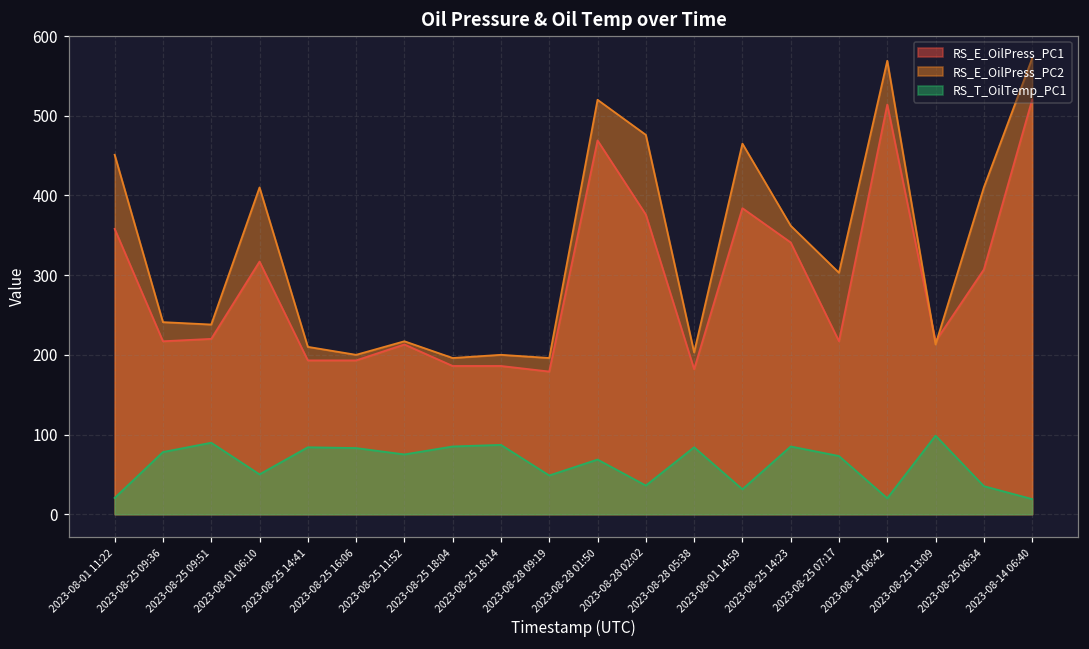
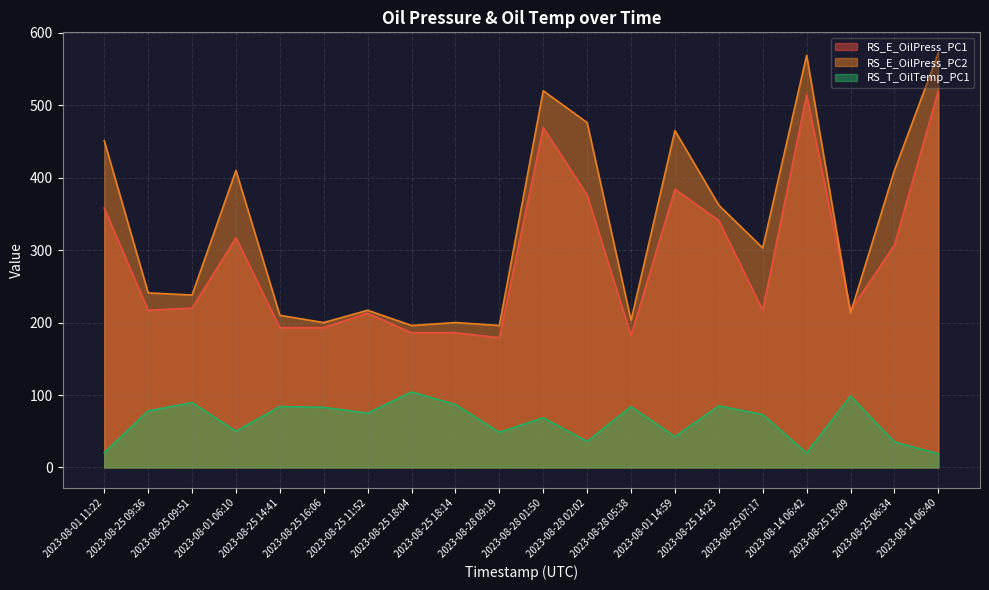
  {
    "RS_T_OilTemp_PC1": {
      "2023-08-01 11:22": 20,
      "2023-08-25 09:36": 80,
      "2023-08-25 09:51": 90,
      "2023-08-01 06:10": 50,
      "2023-08-25 14:41": 80,
      "2023-08-25 16:06": 80,
      "2023-08-25 11:52": 80,
-     "2023-08-25 18:04": 90,
+     "2023-08-25 18:04": 100,
      "2023-08-25 18:14": 90,
      "2023-08-28 09:19": 50,
      "2023-08-28 01:50": 70,
      "2023-08-28 02:02": 40,
      "2023-08-28 05:38": 80,
-     "2023-08-01 14:59": 30,
+     "2023-08-01 14:59": 40,
      "2023-08-25 14:23": 90,
      "2023-08-25 07:17": 70,
      "2023-08-14 06:42": 20,
      "2023-08-25 13:09": 100,
      "2023-08-25 06:34": 40,
      "2023-08-14 06:40": 20
    }
  }
